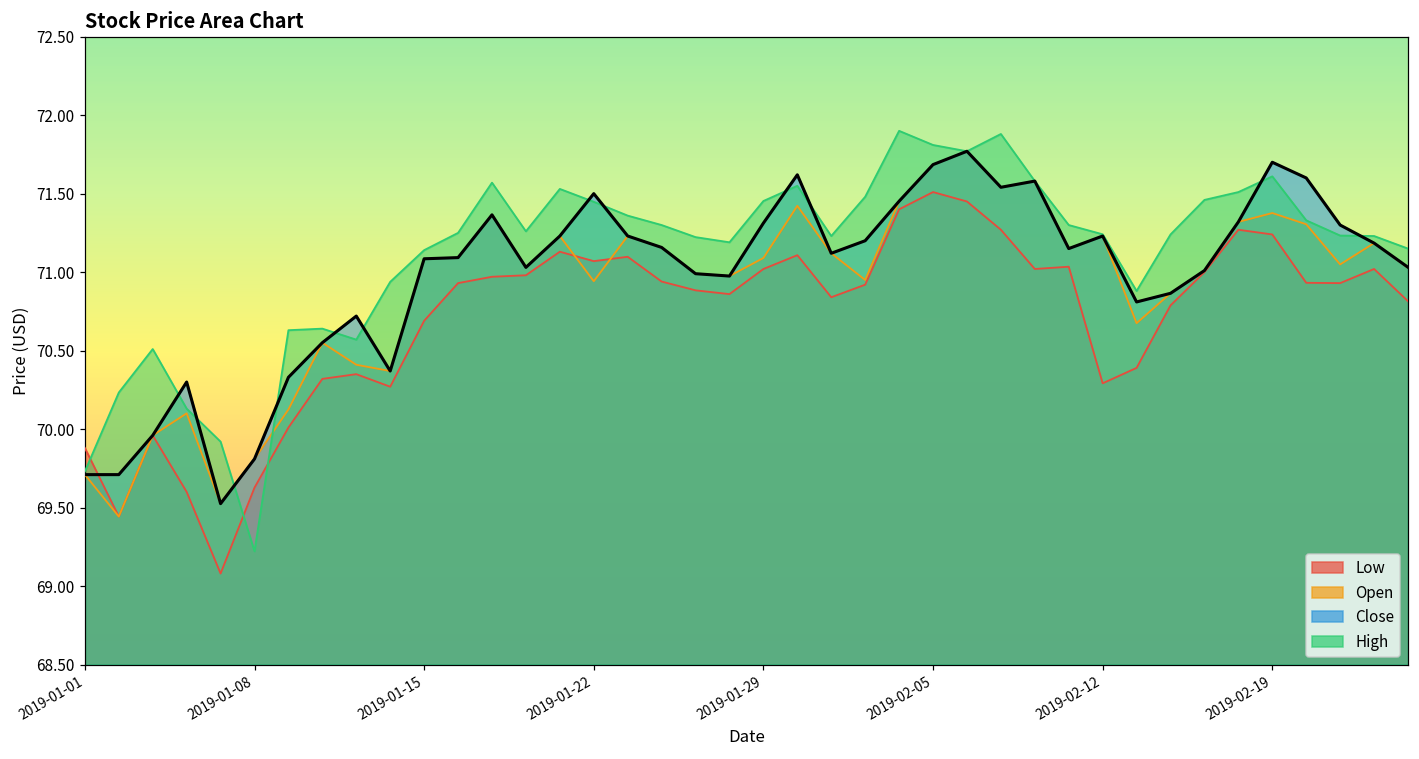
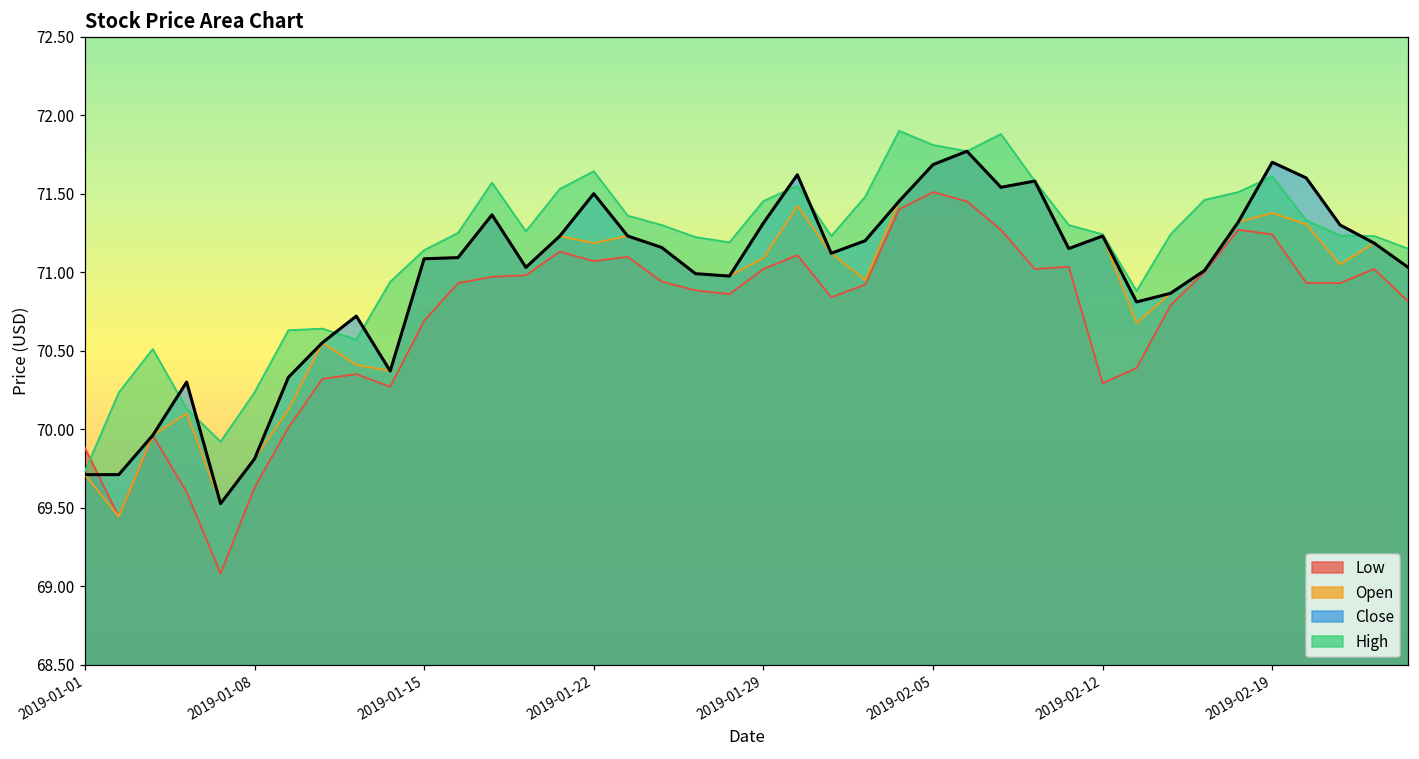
  {
    "Low": {
      "2019-01-01": 69.88,
      "2019-01-08": 69.63,
      "2019-01-15": 70.69,
      "2019-01-22": 71.07,
      "2019-01-29": 71.02,
      "2019-02-05": 71.51,
      "2019-02-12": 70.29,
      "2019-02-19": 71.24
    },
    "Open": {
-     "2019-01-22": 70.94,
+     "2019-01-22": 71.18,
      "2019-01-29": 71.09,
      "2019-02-19": 71.38
    },
    "Close": {
      "2019-01-22": 71.50,
      "2019-01-29": 71.31,
      "2019-02-19": 71.70
    },
    "High": {
      "2019-01-01": 69.73,
-     "2019-01-08": 69.22,
+     "2019-01-08": 70.23,
      "2019-01-15": 71.14,
-     "2019-01-22": 71.45,
+     "2019-01-22": 71.64,
      "2019-01-29": 71.45,
      "2019-02-05": 71.81,
      "2019-02-19": 71.61
    }
  }
